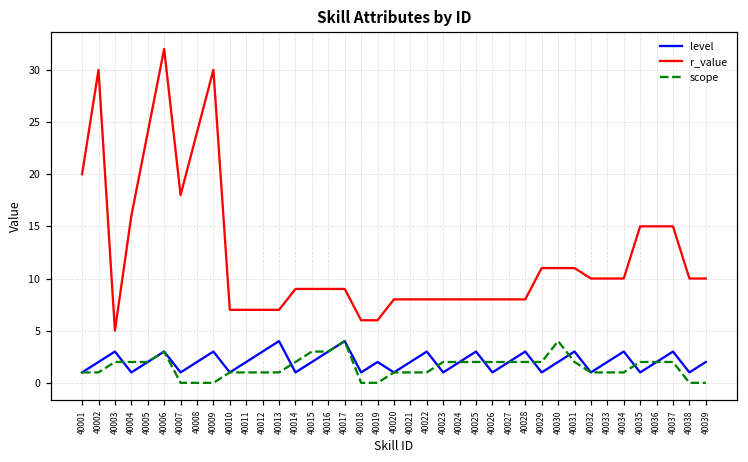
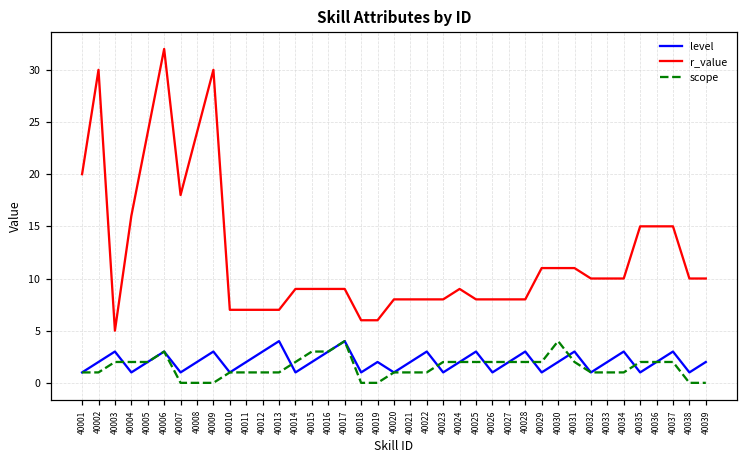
  {
    "level": {
      "40002": 2,
      "40003": 3,
      "40004": 1,
      "40007": 1,
      "40008": 2,
      "40009": 3,
      "40011": 2,
      "40012": 3,
      "40013": 4,
      "40014": 1,
      "40015": 2,
      "40018": 1,
      "40019": 2,
      "40021": 2,
      "40022": 3,
      "40023": 1,
      "40025": 3,
      "40026": 1,
      "40028": 3,
      "40029": 1,
      "40030": 2,
      "40031": 3,
      "40033": 2,
      "40034": 3,
      "40035": 1,
      "40037": 3,
      "40038": 1,
      "40039": 2
    },
    "r_value": {
      "40001": 20,
      "40002": 30,
      "40003": 5,
      "40004": 16,
      "40005": 24,
      "40006": 32,
      "40007": 18,
      "40008": 24,
      "40009": 30,
      "40010": 7,
      "40011": 7,
      "40012": 7,
      "40013": 7,
      "40014": 9,
      "40015": 9,
      "40016": 9,
      "40017": 9,
      "40018": 6,
      "40019": 6,
      "40020": 8,
      "40021": 8,
      "40022": 8,
      "40023": 8,
-     "40024": 8,
+     "40024": 9,
      "40025": 8,
      "40026": 8,
      "40027": 8,
      "40028": 8,
      "40029": 11,
      "40030": 11,
      "40031": 11,
      "40032": 10,
      "40033": 10,
      "40034": 10,
      "40035": 15,
      "40036": 15,
      "40037": 15,
      "40038": 10,
      "40039": 10
    },
    "scope": {
      "40002": 1,
      "40003": 2,
      "40004": 2,
      "40007": 0,
      "40008": 0,
      "40009": 0,
      "40011": 1,
      "40012": 1,
      "40013": 1,
      "40014": 2,
      "40015": 3,
      "40018": 0,
      "40019": 0,
      "40021": 1,
      "40022": 1,
      "40023": 2,
      "40025": 2,
      "40026": 2,
      "40028": 2,
      "40029": 2,
      "40030": 4,
      "40031": 2,
      "40033": 1,
      "40034": 1,
      "40035": 2,
      "40037": 2,
      "40038": 0,
      "40039": 0
    }
  }
